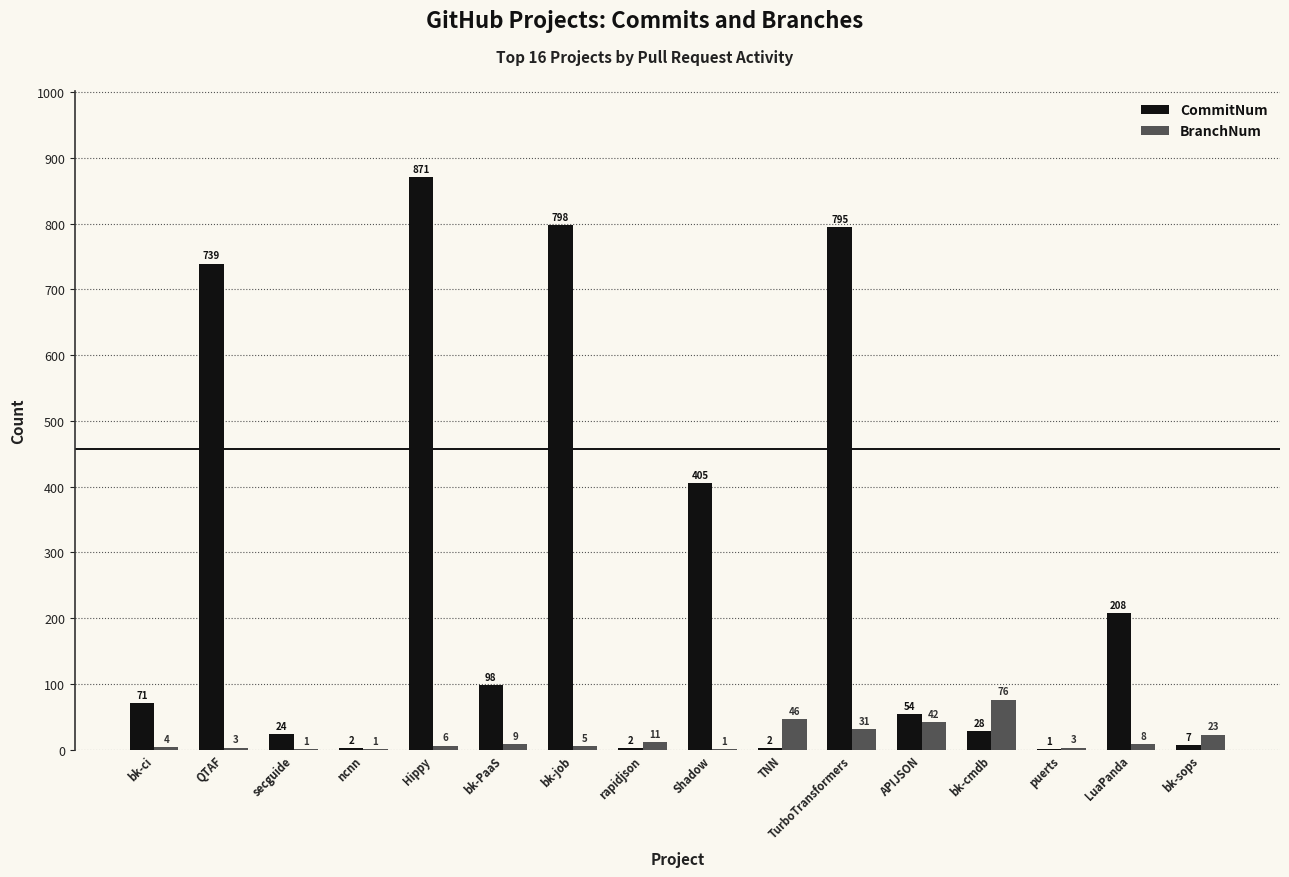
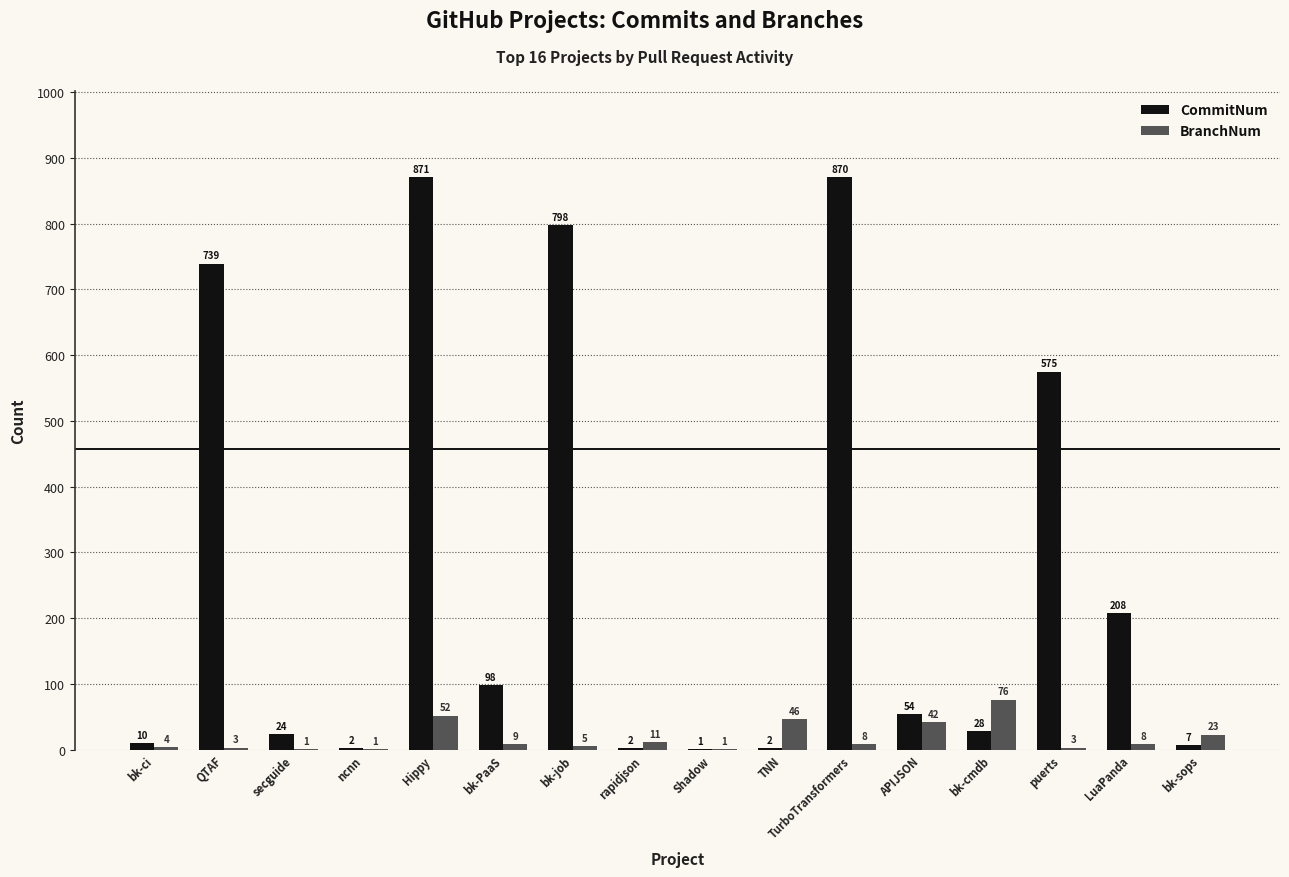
  {
    "CommitNum": {
-     "bk-ci": 71,
+     "bk-ci": 10,
      "QTAF": 739,
      "secguide": 24,
      "ncnn": 2,
      "Hippy": 871,
      "bk-PaaS": 98,
      "bk-job": 798,
      "rapidjson": 2,
-     "Shadow": 405,
+     "Shadow": 1,
      "TNN": 2,
-     "TurboTransformers": 795,
+     "TurboTransformers": 870,
      "APIJSON": 54,
      "bk-cmdb": 28,
-     "puerts": 1,
+     "puerts": 575,
      "LuaPanda": 208,
      "bk-sops": 7
    },
    "BranchNum": {
      "bk-ci": 4,
      "QTAF": 3,
      "secguide": 1,
      "ncnn": 1,
-     "Hippy": 6,
+     "Hippy": 52,
      "bk-PaaS": 9,
      "bk-job": 5,
      "rapidjson": 11,
      "Shadow": 1,
      "TNN": 46,
-     "TurboTransformers": 31,
+     "TurboTransformers": 8,
      "APIJSON": 42,
      "bk-cmdb": 76,
      "puerts": 3,
      "LuaPanda": 8,
      "bk-sops": 23
    }
  }
